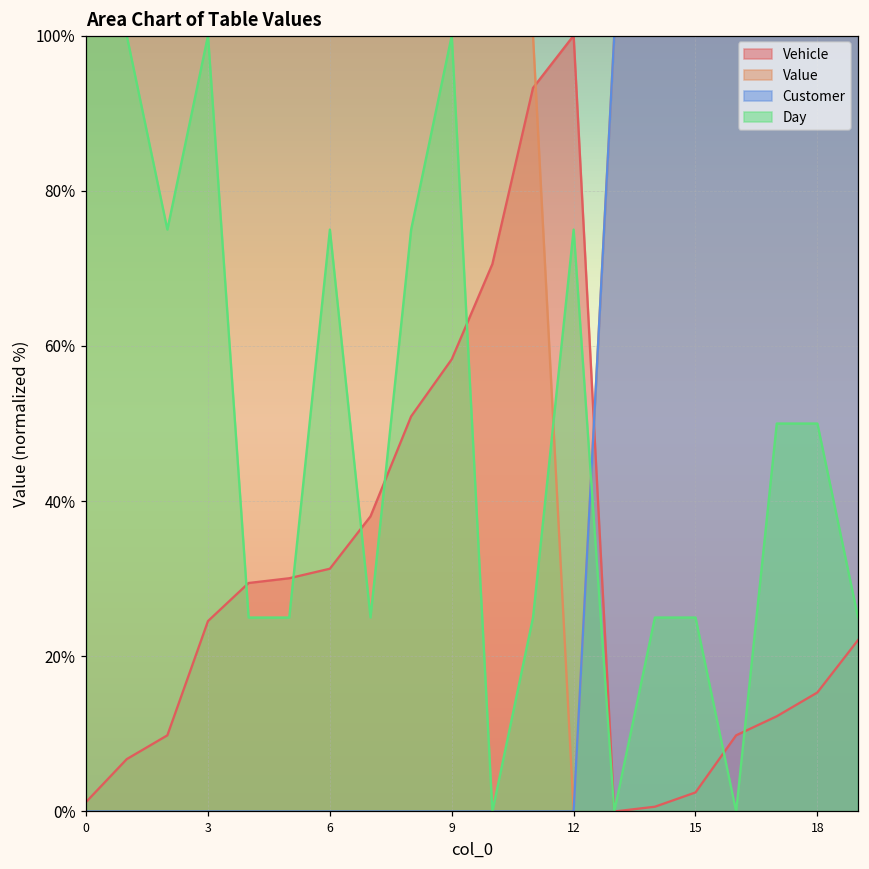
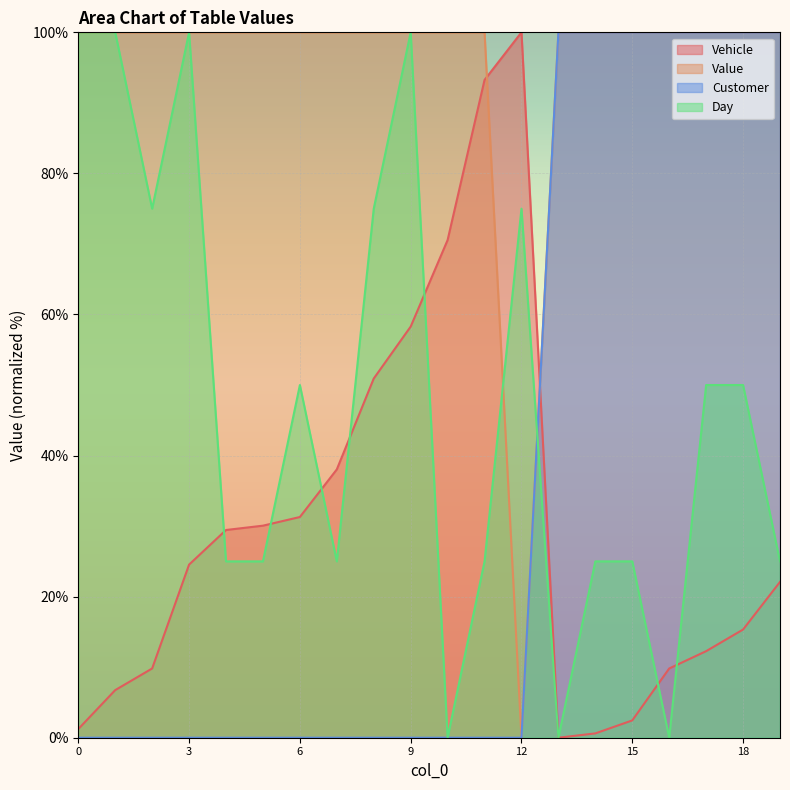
  {
    "Customer": {
      "0": "0%",
      "3": "0%",
      "6": "0%",
      "9": "0%"
    },
    "Day": {
-     "6": "75%",
+     "6": "50%",
      "12": "75%",
      "15": "25%",
      "18": "50%"
    }
  }
